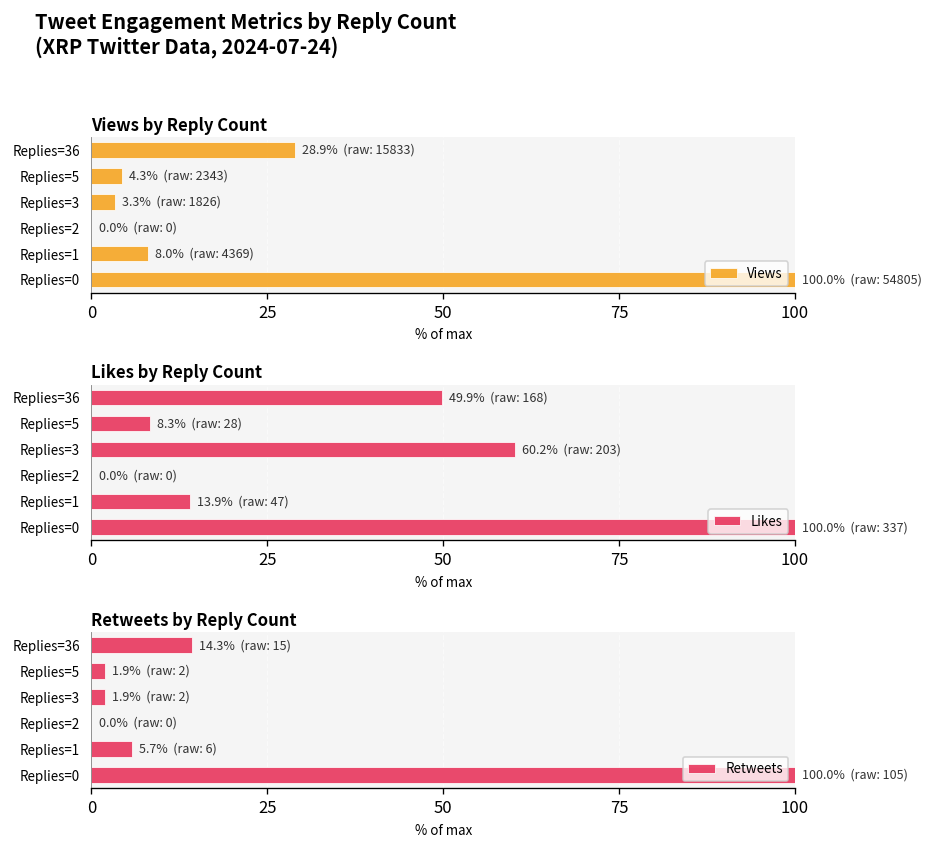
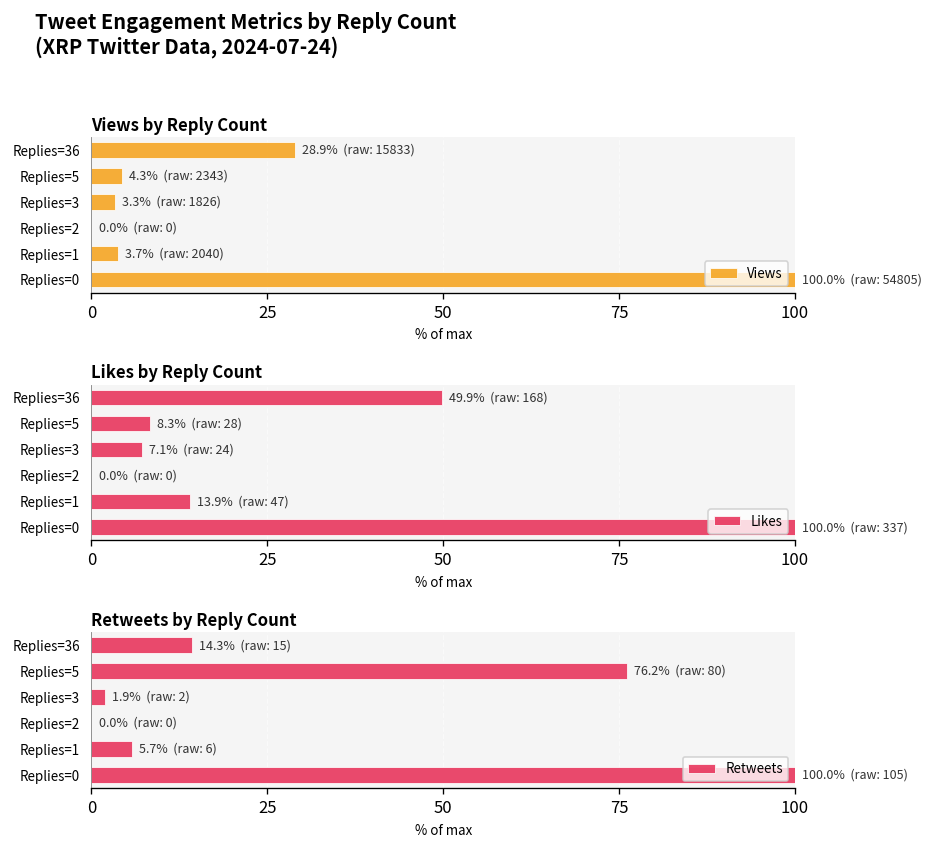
  {
    "Views by Reply Count": {
      "Replies=36": "28.9%",
      "Replies=5": "4.3%",
      "Replies=3": "3.3%",
      "Replies=2": "0.0%",
-     "Replies=1": "8.0% (raw: 4369)",
+     "Replies=1": "3.7% (raw: 2040)",
      "Replies=0": "100.0%"
    },
    "Likes by Reply Count": {
      "Replies=36": "49.9%",
      "Replies=5": "8.3%",
-     "Replies=3": "60.2% (raw: 203)",
+     "Replies=3": "7.1% (raw: 24)",
      "Replies=2": "0.0%",
      "Replies=1": "13.9%",
      "Replies=0": "100.0%"
    },
    "Retweets by Reply Count": {
      "Replies=36": "14.3%",
-     "Replies=5": "1.9% (raw: 2)",
+     "Replies=5": "76.2% (raw: 80)",
      "Replies=3": "1.9%",
      "Replies=2": "0.0%",
      "Replies=1": "5.7%",
      "Replies=0": "100.0%"
    }
  }
